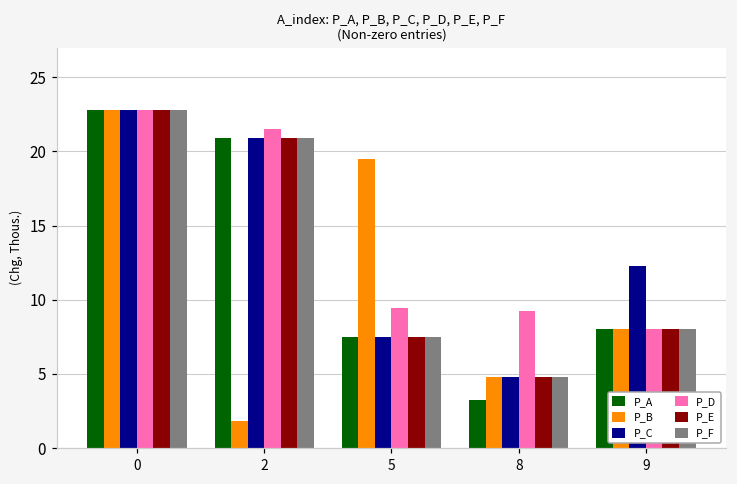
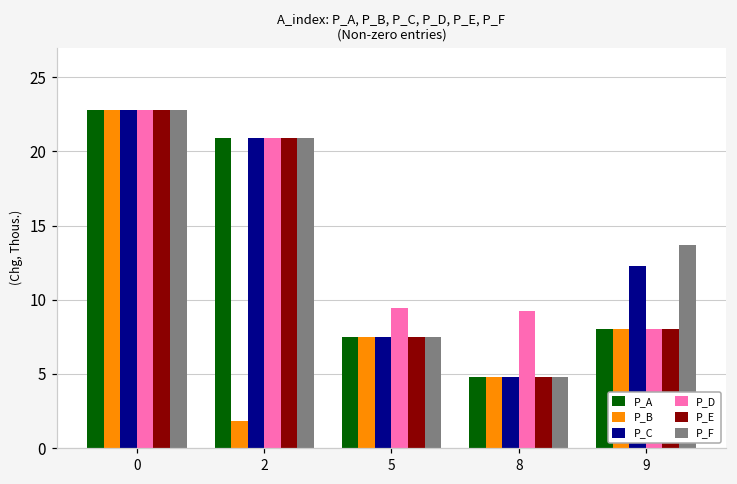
  {
    "P_A": {
      "0": 22.8,
      "2": 20.9,
      "5": 7.5,
-     "8": 3.3,
+     "8": 4.8,
      "9": 8.0
    },
    "P_B": {
      "0": 22.8,
      "2": 1.8,
-     "5": 19.5,
+     "5": 7.5,
      "8": 4.8,
      "9": 8.0
    },
    "P_C": {
      "0": 22.8,
      "2": 20.9,
      "5": 7.5,
      "8": 4.8,
      "9": 12.3
    },
    "P_D": {
      "0": 22.8,
-     "2": 21.5,
+     "2": 20.9,
      "5": 9.4,
      "8": 9.2,
      "9": 8.0
    },
    "P_E": {
      "0": 22.8,
      "2": 20.9,
      "5": 7.5,
      "8": 4.8,
      "9": 8.0
    },
    "P_F": {
      "0": 22.8,
      "2": 20.9,
      "5": 7.5,
      "8": 4.8,
-     "9": 8.0
+     "9": 13.7
    }
  }
